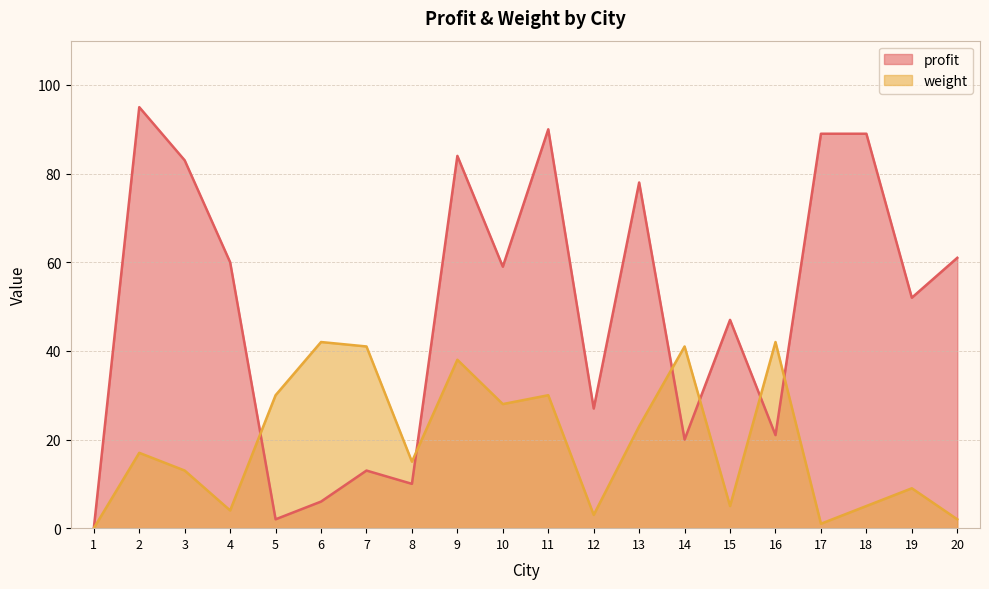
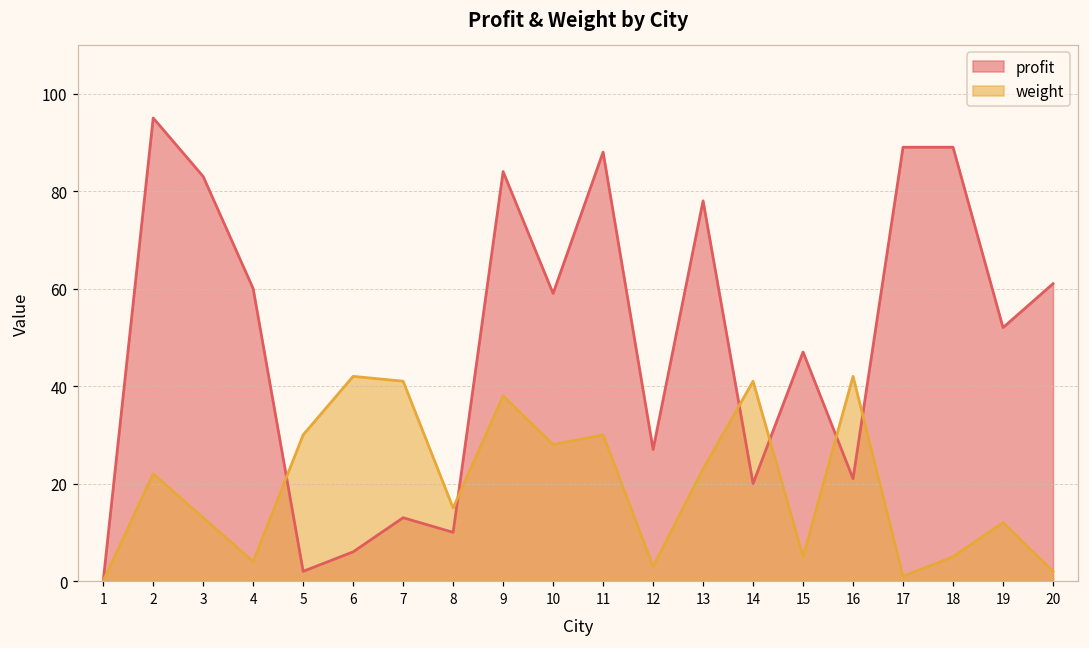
  {
    "profit": {
      "2": 95,
      "3": 83,
      "4": 60,
      "5": 2,
      "6": 6,
      "7": 13,
      "8": 10,
      "9": 84,
      "10": 59,
-     "11": 90,
+     "11": 88,
      "12": 27,
      "13": 78,
      "14": 20,
      "15": 47,
      "16": 21,
      "17": 89,
      "18": 89,
      "19": 52,
      "20": 61
    },
    "weight": {
-     "2": 17,
+     "2": 22,
      "3": 13,
      "4": 4,
      "5": 30,
      "6": 42,
      "7": 41,
      "8": 15,
      "9": 38,
      "10": 28,
      "11": 30,
      "12": 3,
      "13": 23,
      "14": 41,
      "15": 5,
      "16": 42,
      "17": 1,
      "18": 5,
-     "19": 9,
+     "19": 12,
      "20": 2
    }
  }
